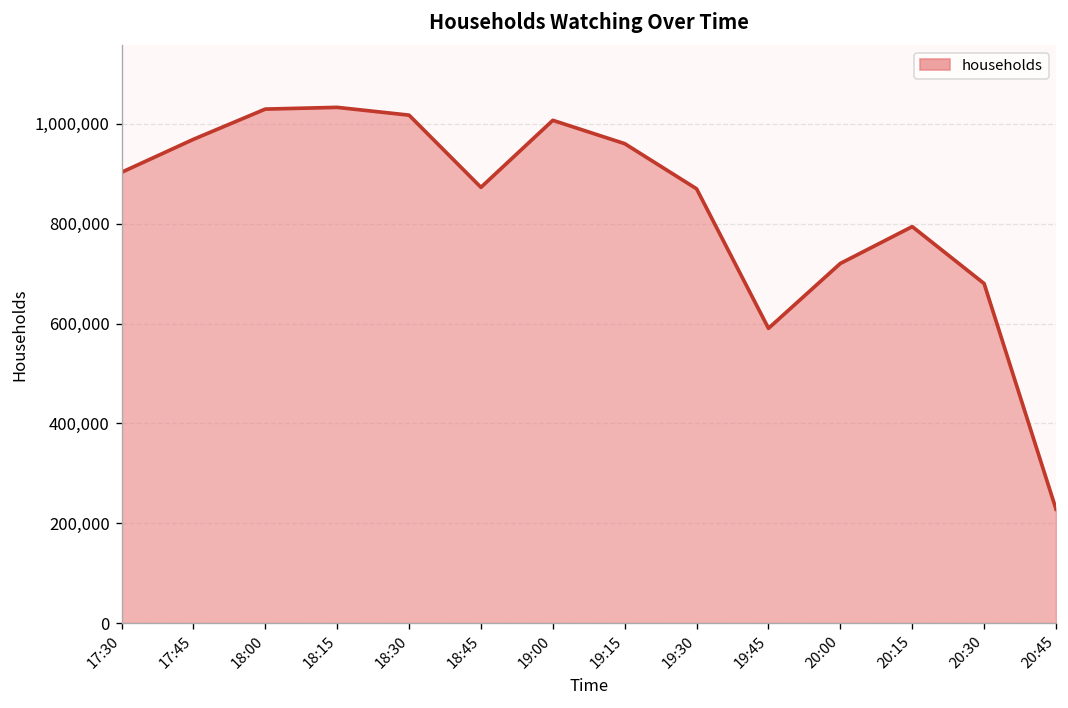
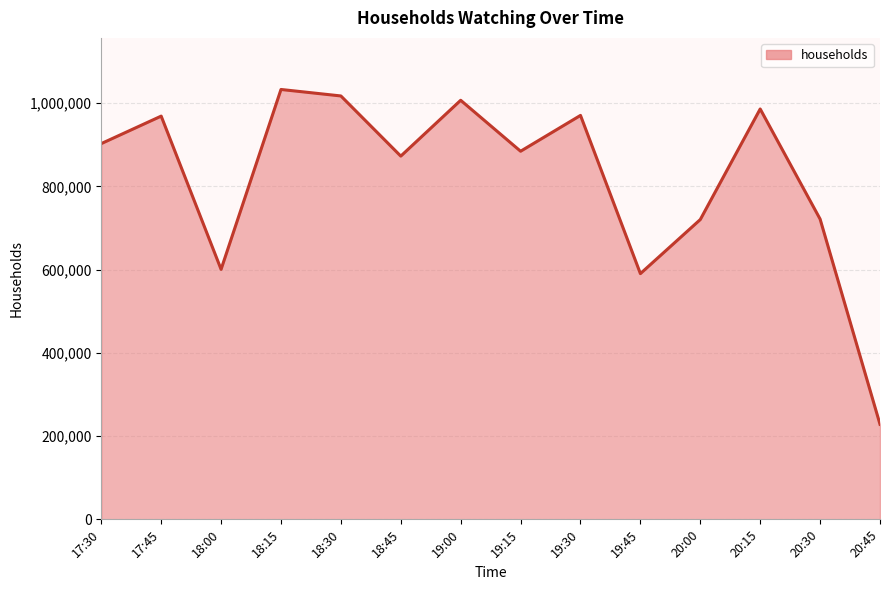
  {
    "17:30": "900,000",
    "17:45": "970,000",
-   "18:00": "1,030,000",
+   "18:00": "600,000",
    "18:15": "1,030,000",
    "18:30": "1,020,000",
    "18:45": "870,000",
    "19:00": "1,010,000",
-   "19:15": "960,000",
-   "19:30": "870,000",
+   "19:15": "880,000",
+   "19:30": "970,000",
    "19:45": "590,000",
    "20:00": "720,000",
-   "20:15": "790,000",
-   "20:30": "680,000",
+   "20:15": "990,000",
+   "20:30": "720,000",
    "20:45": "230,000"
  }
